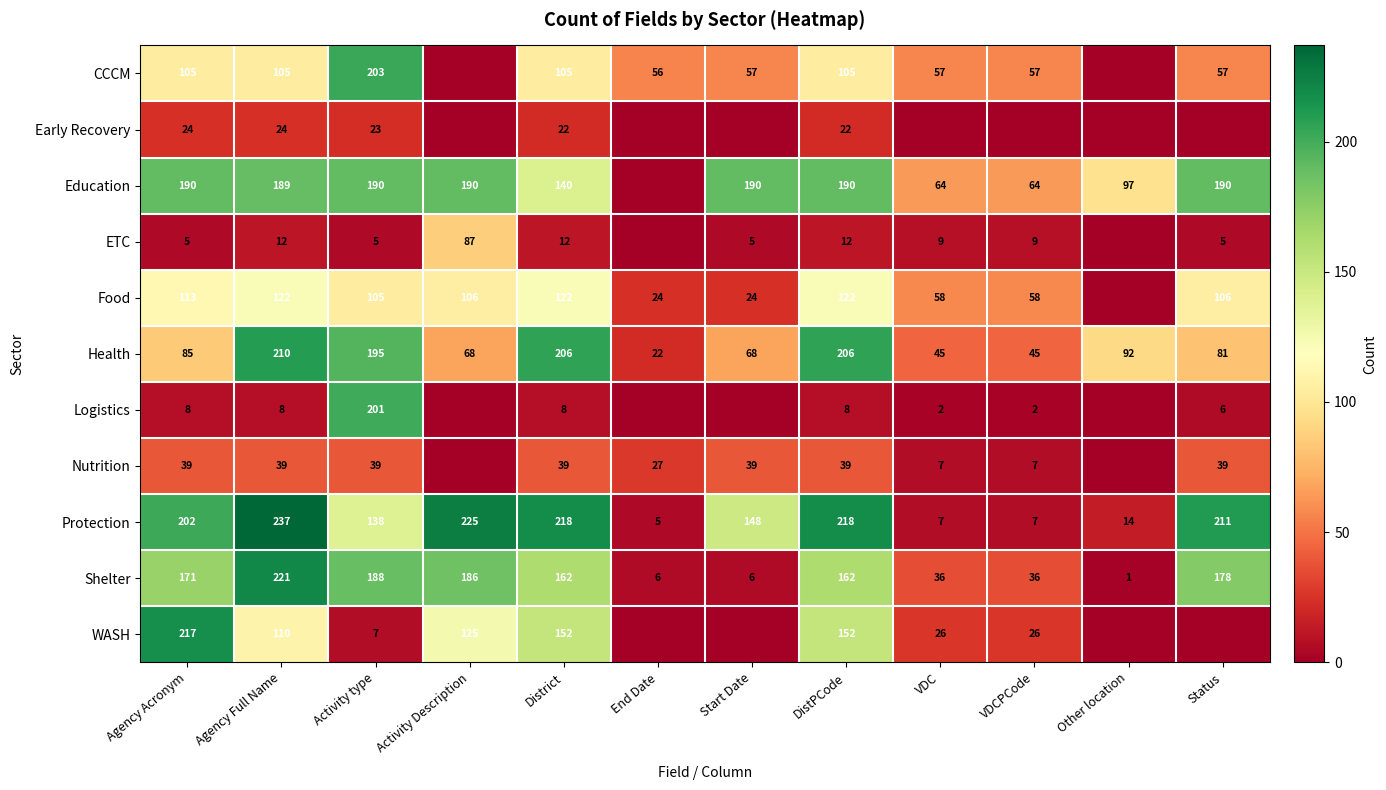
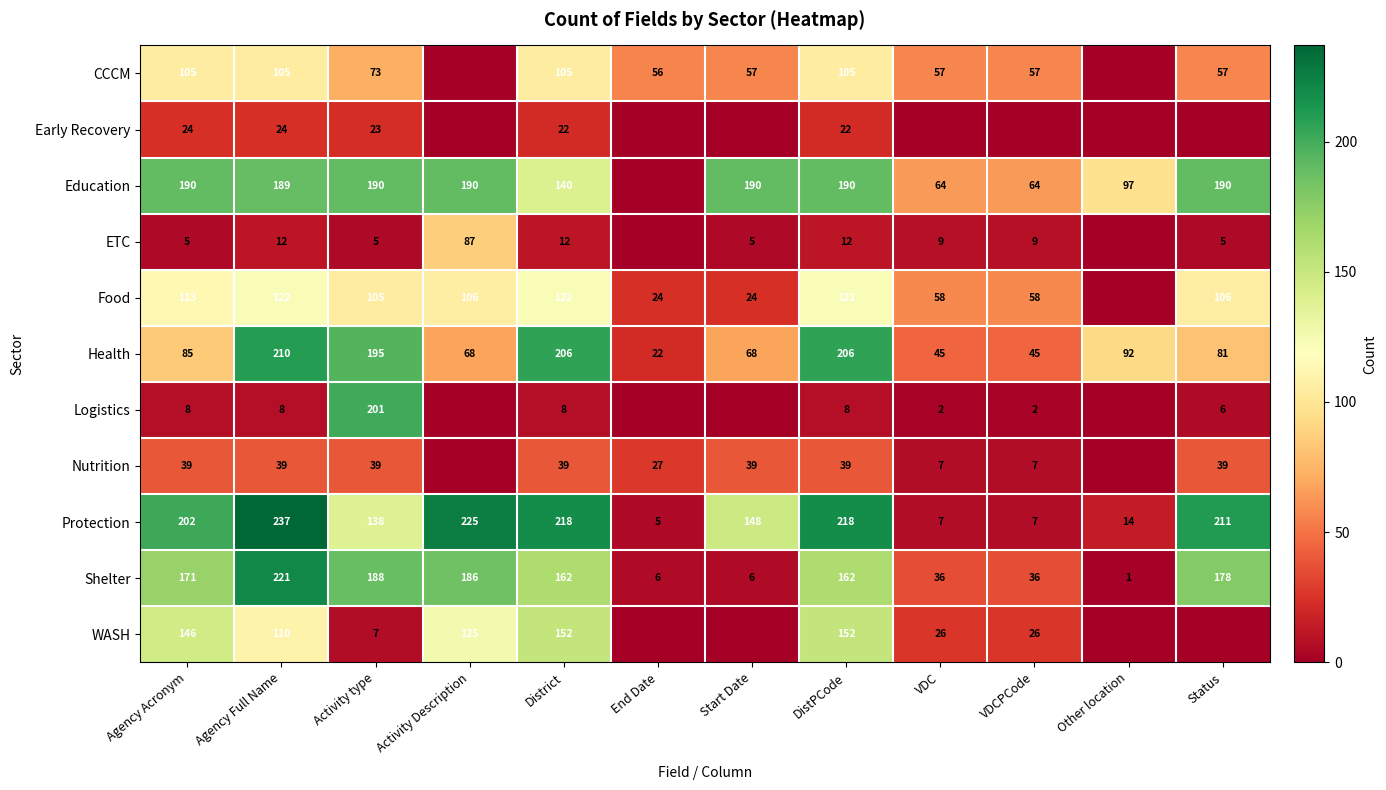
  {
    "CCCM": {
      "Agency Acronym": 105,
      "Agency Full Name": 105,
-     "Activity type": 203,
+     "Activity type": 73,
      "District": 105,
      "End Date": 56,
      "Start Date": 57,
      "DistPCode": 105,
      "VDC": 57,
      "VDCPCode": 57,
      "Status": 57
    },
    "Early Recovery": {
      "Agency Acronym": 24,
      "Agency Full Name": 24,
      "Activity type": 23,
      "District": 22,
      "DistPCode": 22
    },
    "Education": {
      "Agency Acronym": 190,
      "Agency Full Name": 189,
      "Activity type": 190,
      "Activity Description": 190,
      "District": 140,
      "Start Date": 190,
      "DistPCode": 190,
      "VDC": 64,
      "VDCPCode": 64,
      "Other location": 97,
      "Status": 190
    },
    "ETC": {
      "Agency Acronym": 5,
      "Agency Full Name": 12,
      "Activity type": 5,
      "Activity Description": 87,
      "District": 12,
      "Start Date": 5,
      "DistPCode": 12,
      "VDC": 9,
      "VDCPCode": 9,
      "Status": 5
    },
    "Food": {
      "Agency Acronym": 113,
      "Agency Full Name": 122,
      "Activity type": 105,
      "Activity Description": 106,
      "District": 122,
      "End Date": 24,
      "Start Date": 24,
      "DistPCode": 122,
      "VDC": 58,
      "VDCPCode": 58,
      "Status": 106
    },
    "Health": {
      "Agency Acronym": 85,
      "Agency Full Name": 210,
      "Activity type": 195,
      "Activity Description": 68,
      "District": 206,
      "End Date": 22,
      "Start Date": 68,
      "DistPCode": 206,
      "VDC": 45,
      "VDCPCode": 45,
      "Other location": 92,
      "Status": 81
    },
    "Logistics": {
      "Agency Acronym": 8,
      "Agency Full Name": 8,
      "Activity type": 201,
      "District": 8,
      "DistPCode": 8,
      "VDC": 2,
      "VDCPCode": 2,
      "Status": 6
    },
    "Nutrition": {
      "Agency Acronym": 39,
      "Agency Full Name": 39,
      "Activity type": 39,
      "District": 39,
      "End Date": 27,
      "Start Date": 39,
      "DistPCode": 39,
      "VDC": 7,
      "VDCPCode": 7,
      "Status": 39
    },
    "Protection": {
      "Agency Acronym": 202,
      "Agency Full Name": 237,
      "Activity type": 138,
      "Activity Description": 225,
      "District": 218,
      "End Date": 5,
      "Start Date": 148,
      "DistPCode": 218,
      "VDC": 7,
      "VDCPCode": 7,
      "Other location": 14,
      "Status": 211
    },
    "Shelter": {
      "Agency Acronym": 171,
      "Agency Full Name": 221,
      "Activity type": 188,
      "Activity Description": 186,
      "District": 162,
      "End Date": 6,
      "Start Date": 6,
      "DistPCode": 162,
      "VDC": 36,
      "VDCPCode": 36,
      "Other location": 1,
      "Status": 178
    },
    "WASH": {
-     "Agency Acronym": 217,
+     "Agency Acronym": 146,
      "Agency Full Name": 110,
      "Activity type": 7,
      "Activity Description": 125,
      "District": 152,
      "DistPCode": 152,
      "VDC": 26,
      "VDCPCode": 26
    }
  }
